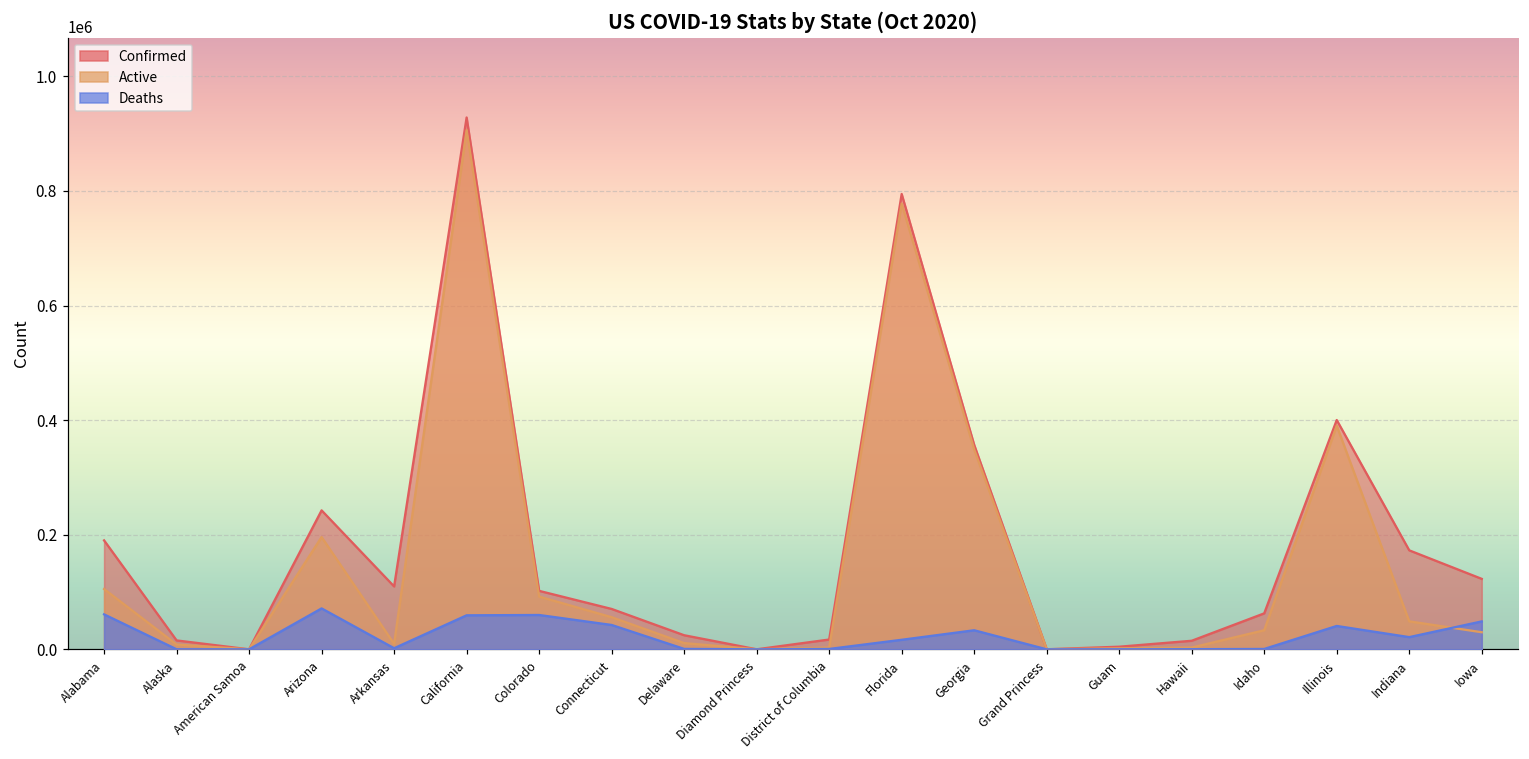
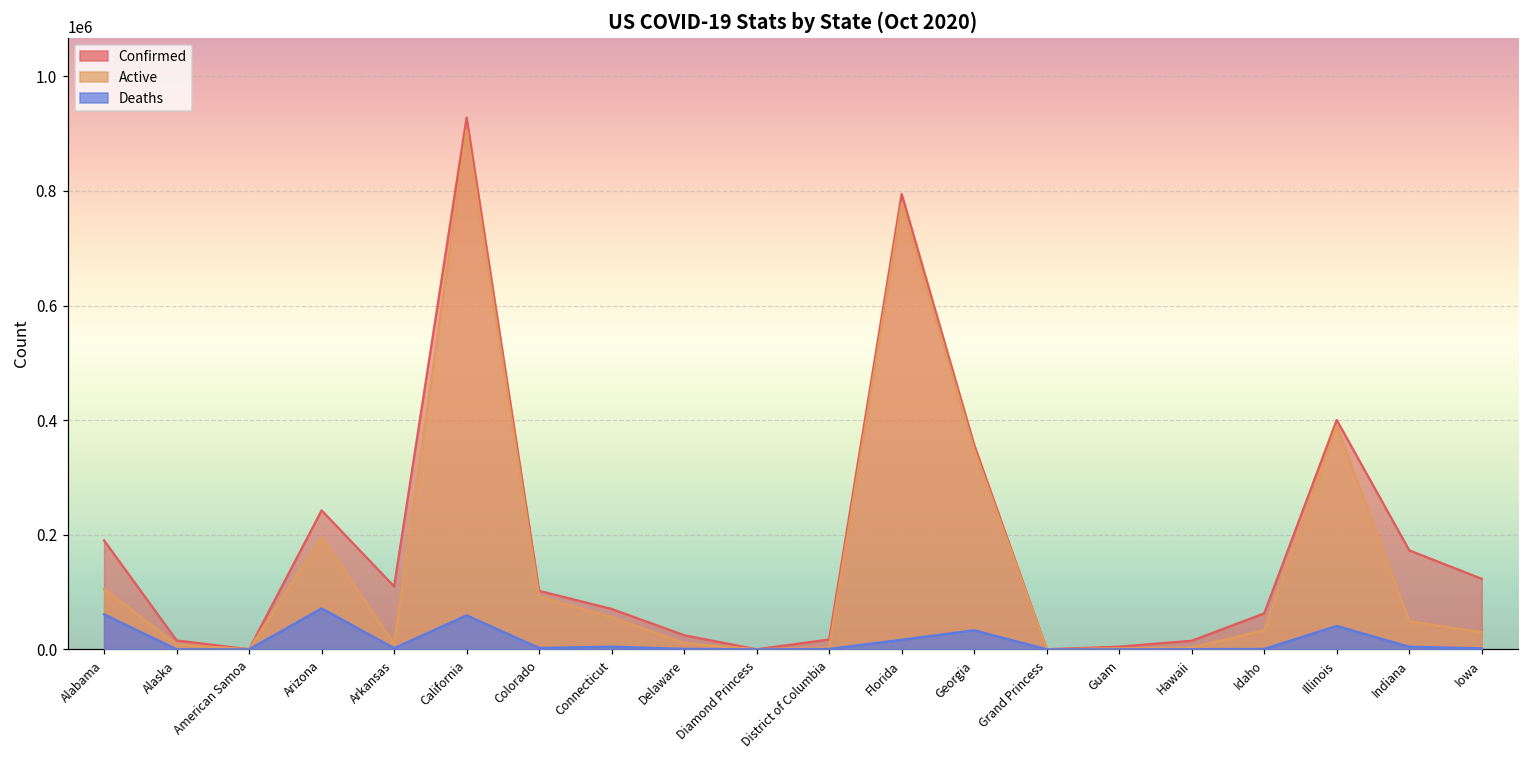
  {
    "Deaths": {
      "Alabama": 60000,
      "Alaska": 0,
      "Arizona": 70000,
      "Arkansas": 0,
      "California": 60000,
-     "Colorado": 60000,
-     "Connecticut": 40000,
+     "Colorado": 0,
+     "Connecticut": 0,
      "Delaware": 0,
      "Florida": 20000,
      "Georgia": 30000,
      "Idaho": 0,
      "Illinois": 40000,
-     "Indiana": 20000,
-     "Iowa": 50000
+     "Indiana": 0,
+     "Iowa": 0
    }
  }
